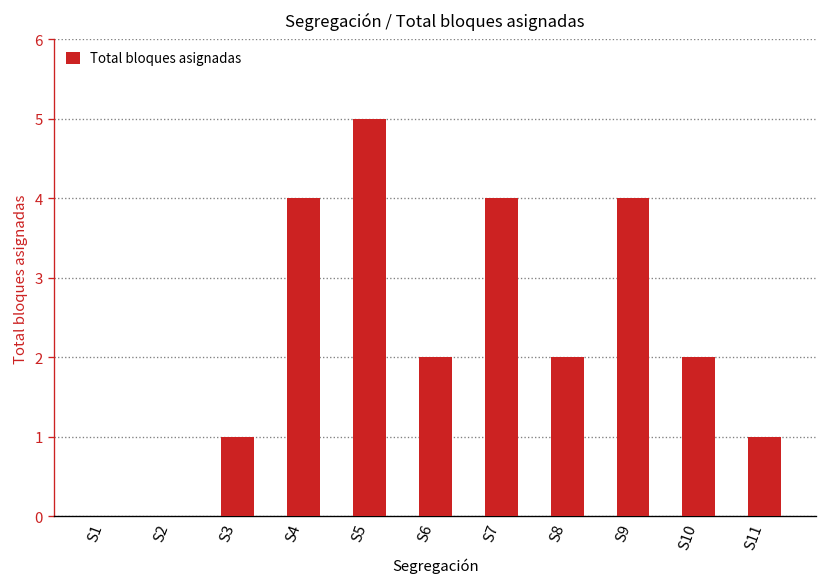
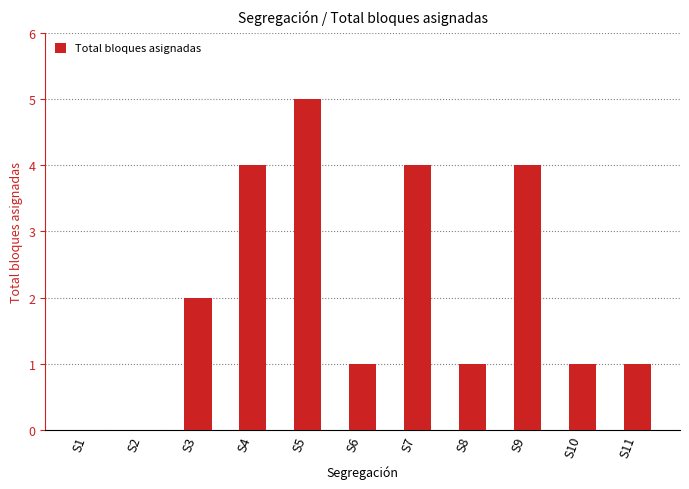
  {
    "S1": 0,
    "S2": 0,
-   "S3": 1,
+   "S3": 2,
    "S4": 4,
    "S5": 5,
-   "S6": 2,
+   "S6": 1,
    "S7": 4,
-   "S8": 2,
+   "S8": 1,
    "S9": 4,
-   "S10": 2,
+   "S10": 1,
    "S11": 1
  }
